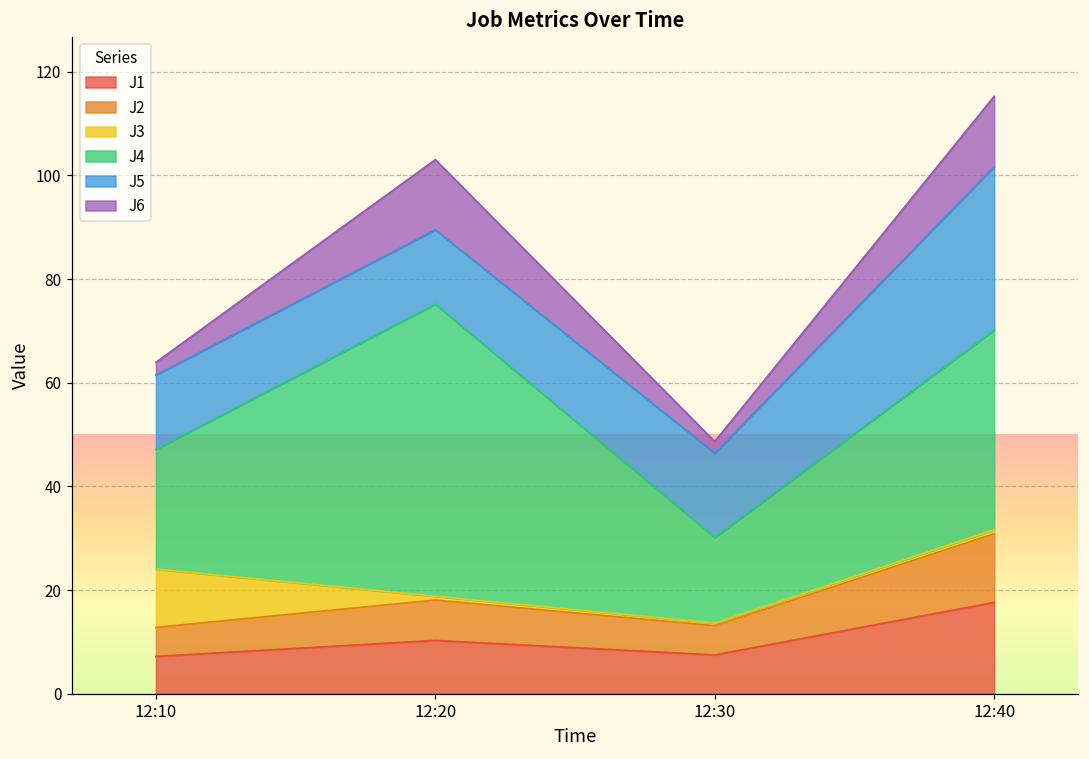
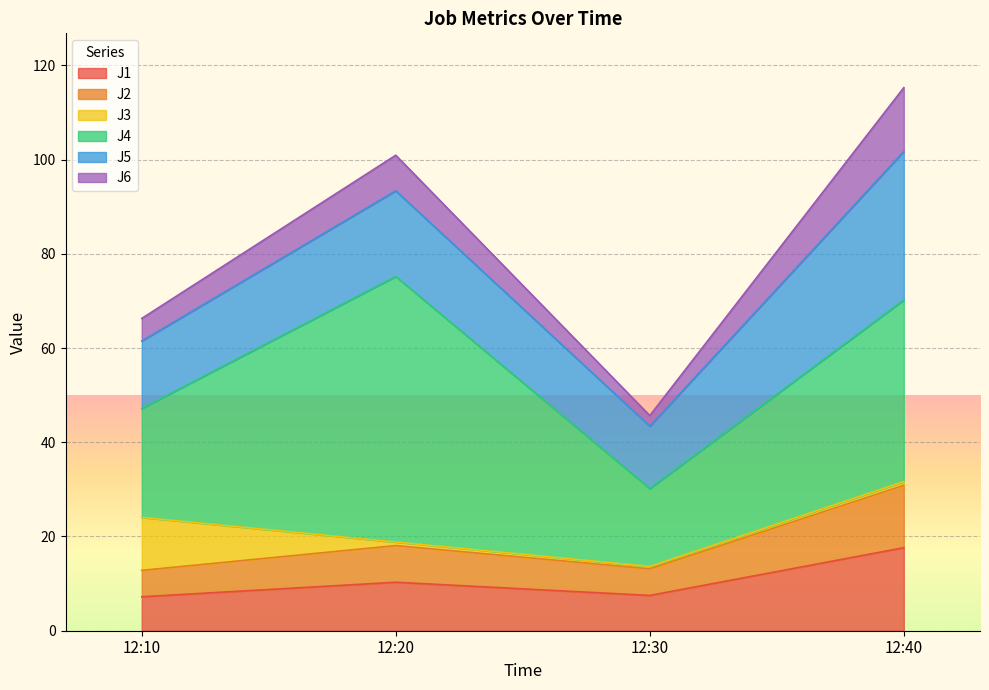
  {
    "J3": {
      "12:10": 11,
      "12:20": 1,
      "12:40": 1
    },
    "J4": {
      "12:10": 23,
      "12:20": 56,
      "12:30": 17,
      "12:40": 39
    },
    "J5": {
      "12:10": 14,
-     "12:20": 14,
-     "12:30": 16,
+     "12:20": 18,
+     "12:30": 13,
      "12:40": 32
    },
    "J6": {
-     "12:10": 2,
-     "12:20": 14,
+     "12:10": 5,
+     "12:20": 8,
      "12:30": 2,
      "12:40": 14
    }
  }
